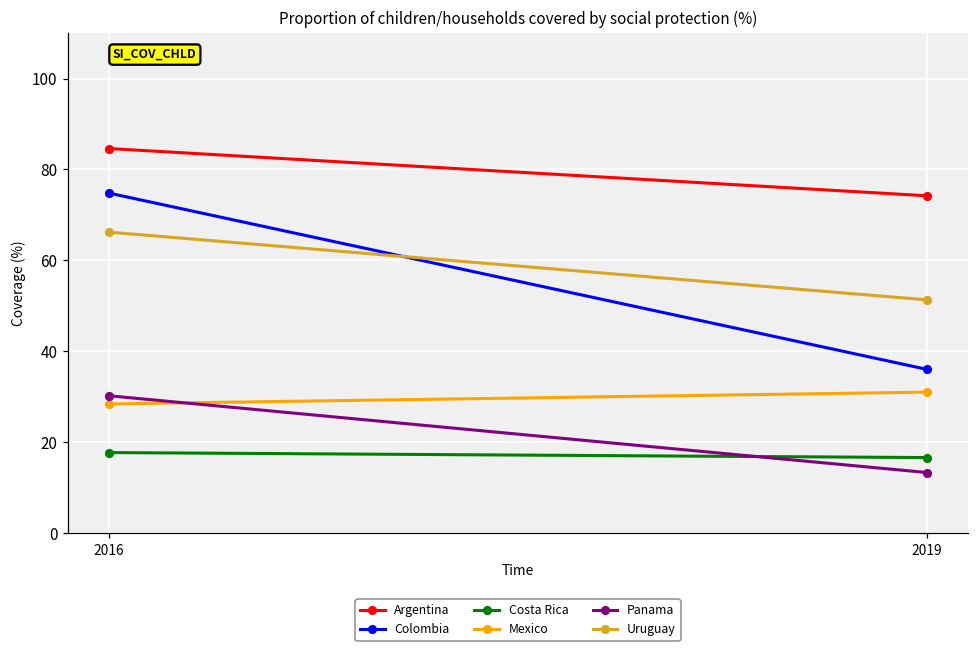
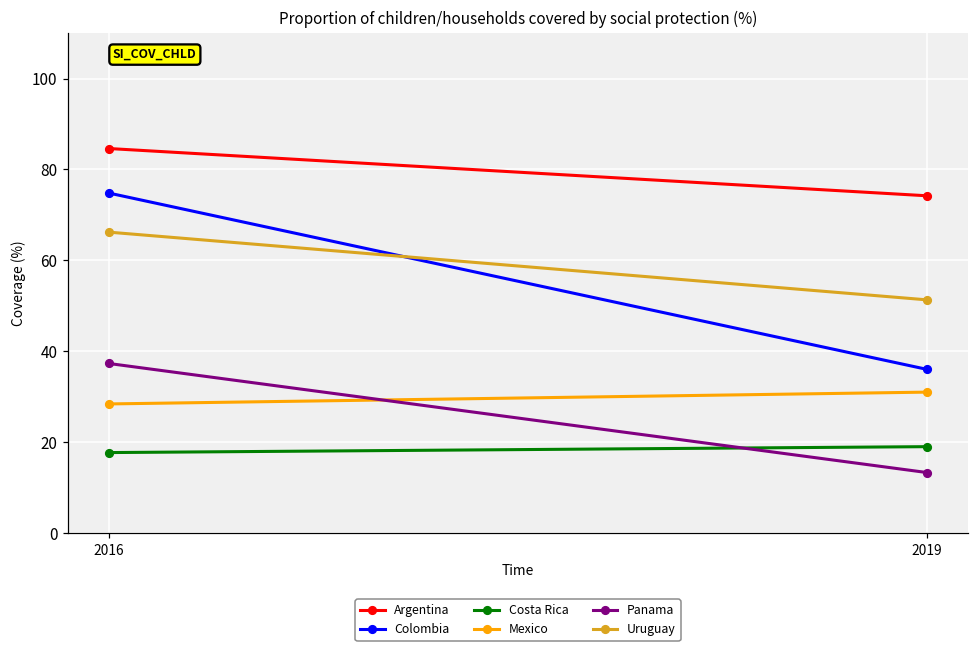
  {
    "Argentina": {
      "2016": 85,
      "2019": 74
    },
    "Colombia": {
      "2016": 75,
      "2019": 36
    },
    "Costa Rica": {
      "2016": 18,
-     "2019": 17
+     "2019": 19
    },
    "Panama": {
-     "2016": 30,
+     "2016": 37,
      "2019": 13
    }
  }
